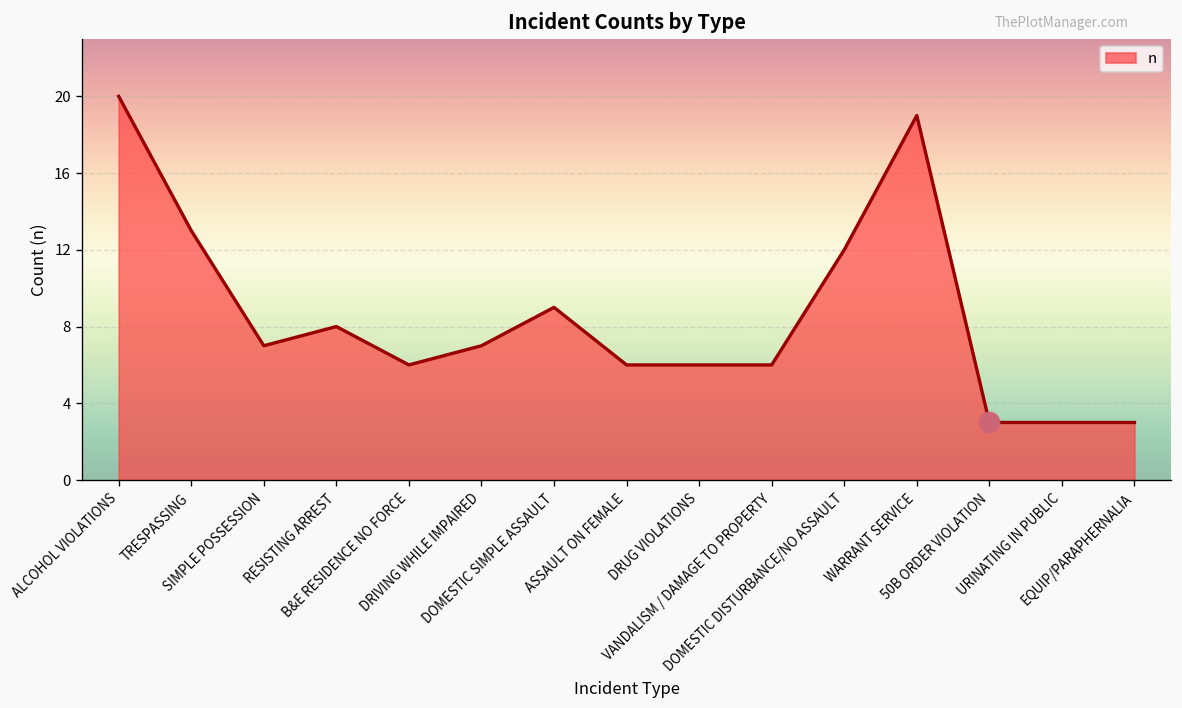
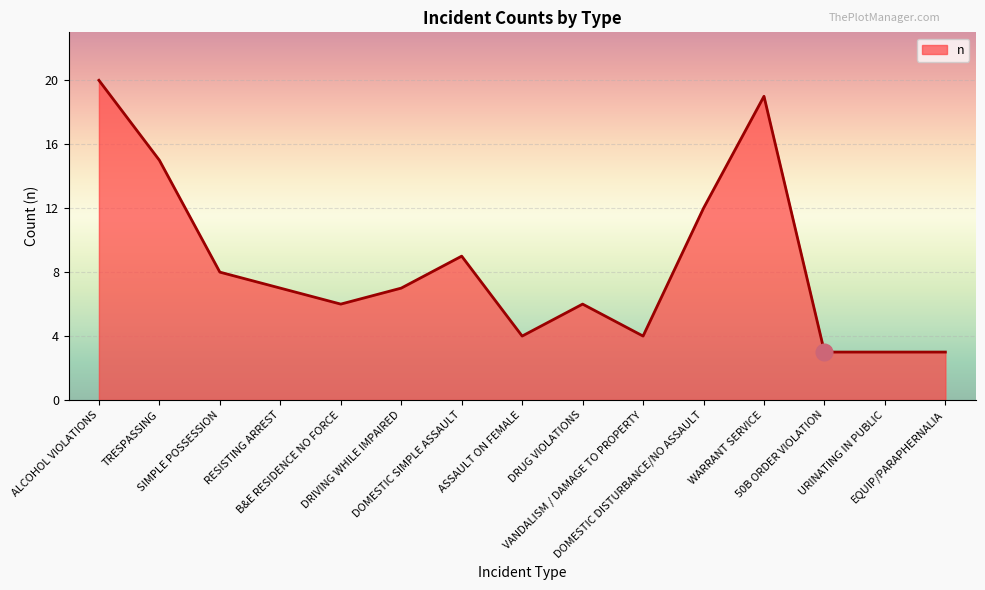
  {
    "n": {
      "ALCOHOL VIOLATIONS": 20,
-     "TRESPASSING": 13,
-     "SIMPLE POSSESSION": 7,
-     "RESISTING ARREST": 8,
+     "TRESPASSING": 15,
+     "SIMPLE POSSESSION": 8,
+     "RESISTING ARREST": 7,
      "B&E RESIDENCE NO FORCE": 6,
      "DRIVING WHILE IMPAIRED": 7,
      "DOMESTIC SIMPLE ASSAULT": 9,
-     "ASSAULT ON FEMALE": 6,
+     "ASSAULT ON FEMALE": 4,
      "DRUG VIOLATIONS": 6,
-     "VANDALISM / DAMAGE TO PROPERTY": 6,
+     "VANDALISM / DAMAGE TO PROPERTY": 4,
      "DOMESTIC DISTURBANCE/NO ASSAULT": 12,
      "WARRANT SERVICE": 19,
      "URINATING IN PUBLIC": 3,
      "EQUIP/PARAPHERNALIA": 3
    }
  }
